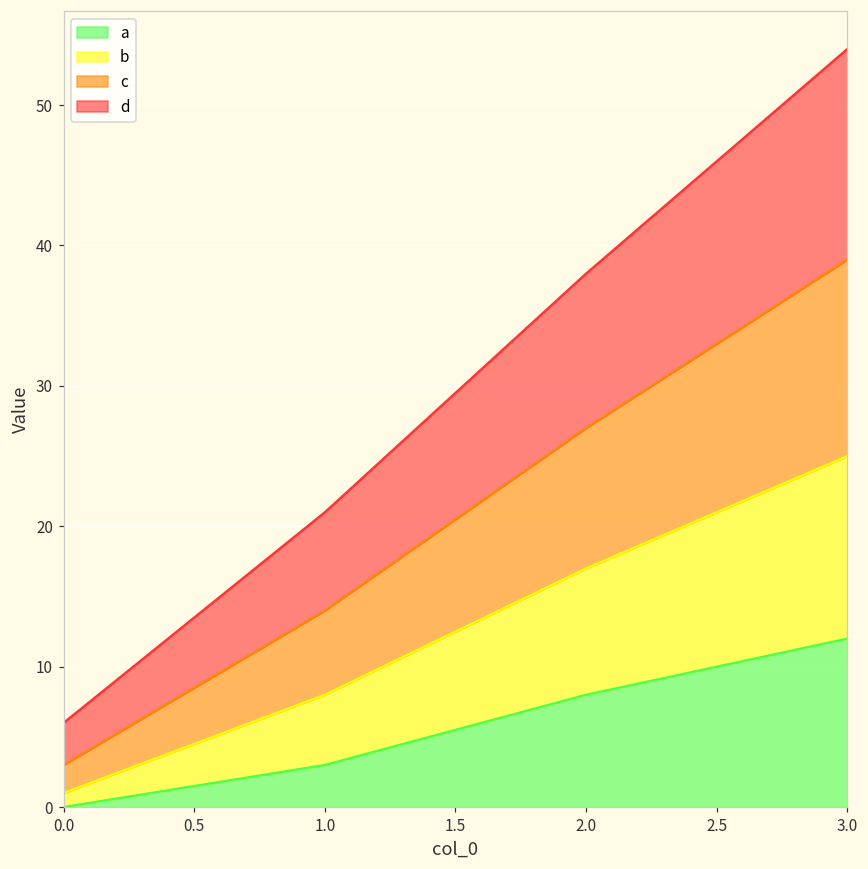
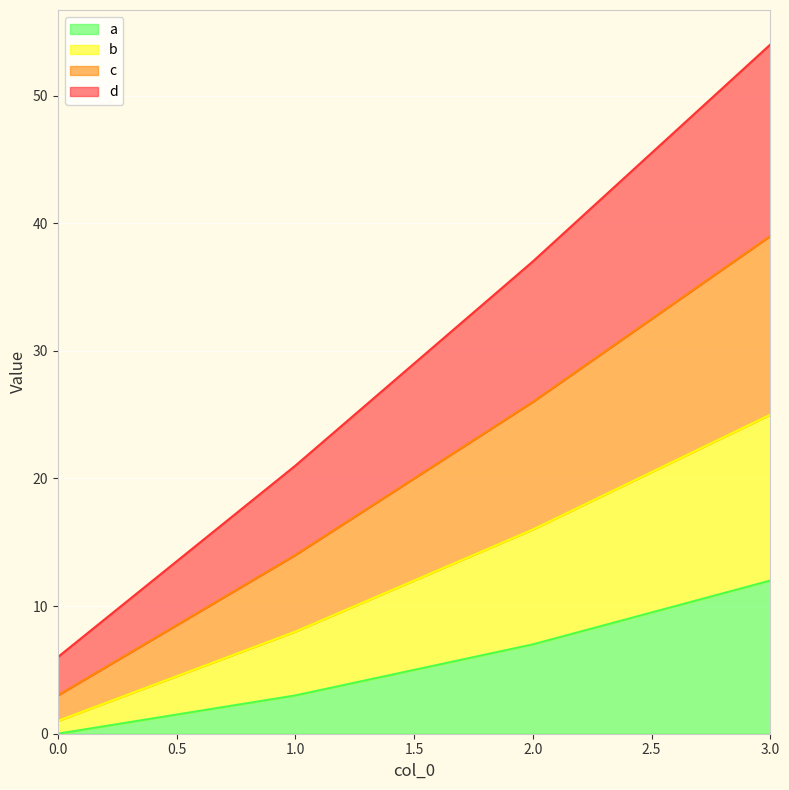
  {
    "a": {
      "0.0": 0,
      "1.0": 3,
-     "2.0": 8,
+     "2.0": 7,
      "3.0": 12
    },
    "b": {
      "0.0": 1,
      "1.0": 5,
      "2.0": 9,
      "3.0": 13
    },
    "c": {
      "0.0": 2,
      "1.0": 6,
      "2.0": 10,
      "3.0": 14
    },
    "d": {
      "0.0": 3,
      "1.0": 7,
      "2.0": 11,
      "3.0": 15
    }
  }
